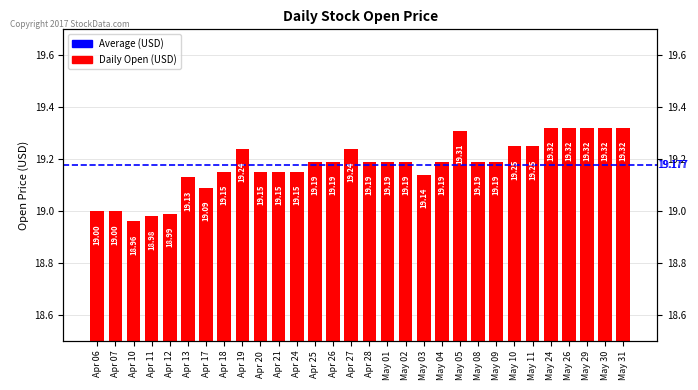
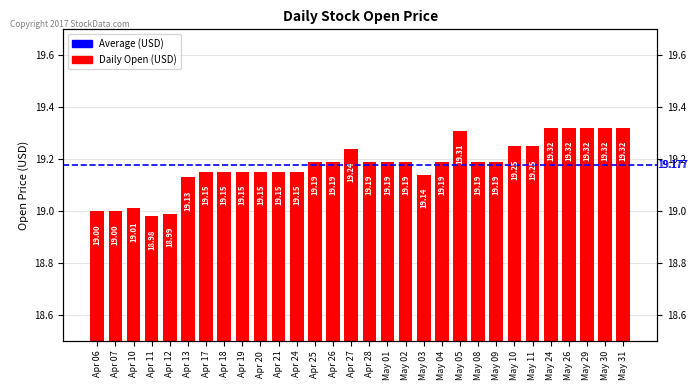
  {
    "Apr 06": 19.00,
    "Apr 07": 19.00,
-   "Apr 10": 18.96,
+   "Apr 10": 19.01,
    "Apr 11": 18.98,
    "Apr 12": 18.99,
    "Apr 13": 19.13,
-   "Apr 17": 19.09,
+   "Apr 17": 19.15,
    "Apr 18": 19.15,
-   "Apr 19": 19.24,
+   "Apr 19": 19.15,
    "Apr 20": 19.15,
    "Apr 21": 19.15,
    "Apr 24": 19.15,
    "Apr 25": 19.19,
    "Apr 26": 19.19,
    "Apr 27": 19.24,
    "Apr 28": 19.19,
    "May 01": 19.19,
    "May 02": 19.19,
    "May 03": 19.14,
    "May 04": 19.19,
    "May 05": 19.31,
    "May 08": 19.19,
    "May 09": 19.19,
    "May 10": 19.25,
    "May 11": 19.25,
    "May 24": 19.32,
    "May 26": 19.32,
    "May 29": 19.32,
    "May 30": 19.32,
    "May 31": 19.32
  }
